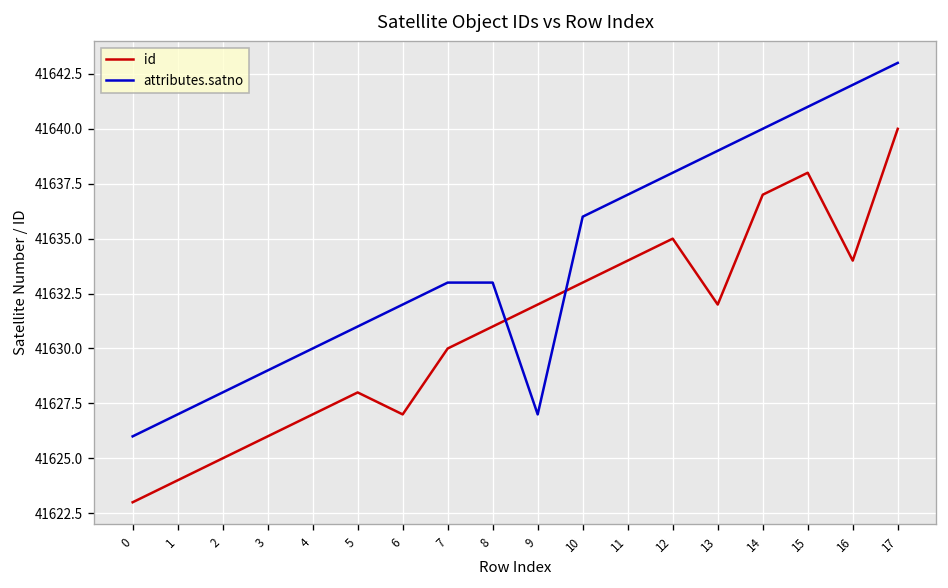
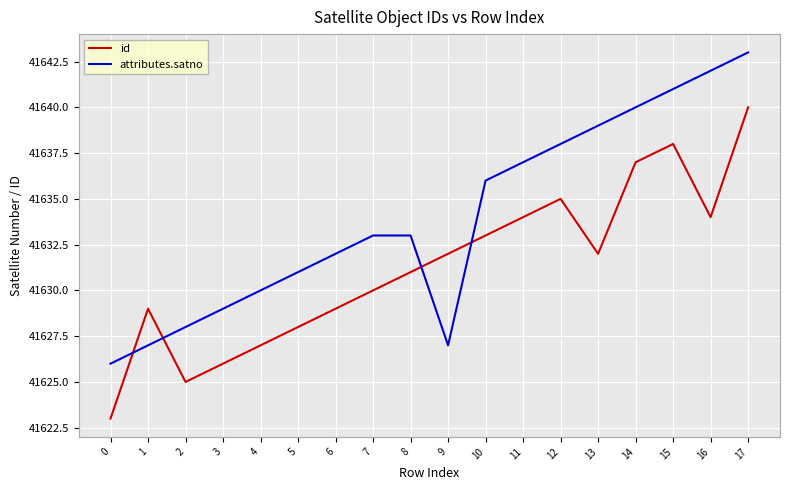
  {
    "id": {
      "0": 41623,
-     "1": 41624,
+     "1": 41629,
      "2": 41625,
      "3": 41626,
      "4": 41627,
      "5": 41628,
-     "6": 41627,
+     "6": 41629,
      "7": 41630,
      "8": 41631,
      "9": 41632,
      "10": 41633,
      "11": 41634,
      "12": 41635,
      "13": 41632,
      "14": 41637,
      "15": 41638,
      "16": 41634,
      "17": 41640
    },
    "attributes.satno": {
      "0": 41626,
      "1": 41627,
      "2": 41628,
      "3": 41629,
      "4": 41630,
      "5": 41631,
      "6": 41632,
      "7": 41633,
      "8": 41633,
      "9": 41627,
      "10": 41636,
      "11": 41637,
      "12": 41638,
      "13": 41639,
      "14": 41640,
      "15": 41641,
      "16": 41642,
      "17": 41643
    }
  }
